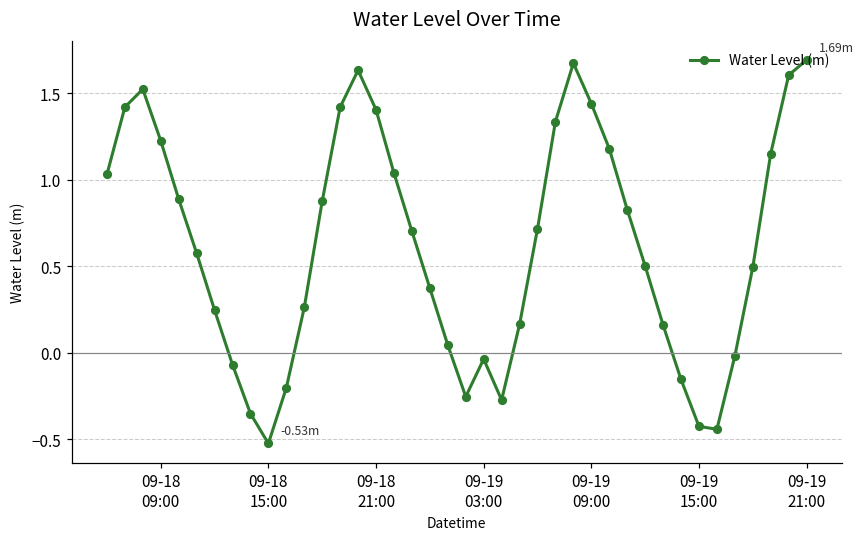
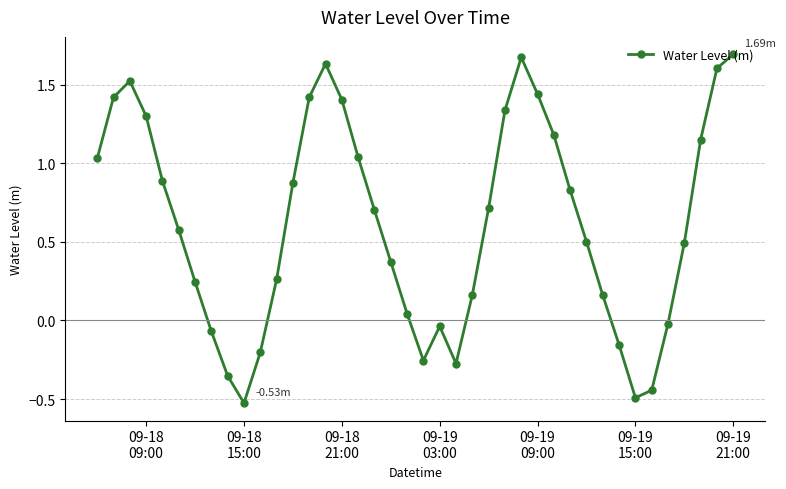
  {
-   "09-18 09:00": 1.23,
+   "09-18 09:00": 1.30,
    "09-18 21:00": 1.41,
    "09-19 03:00": -0.04,
    "09-19 09:00": 1.44,
-   "09-19 15:00": -0.43
+   "09-19 15:00": -0.49
  }
